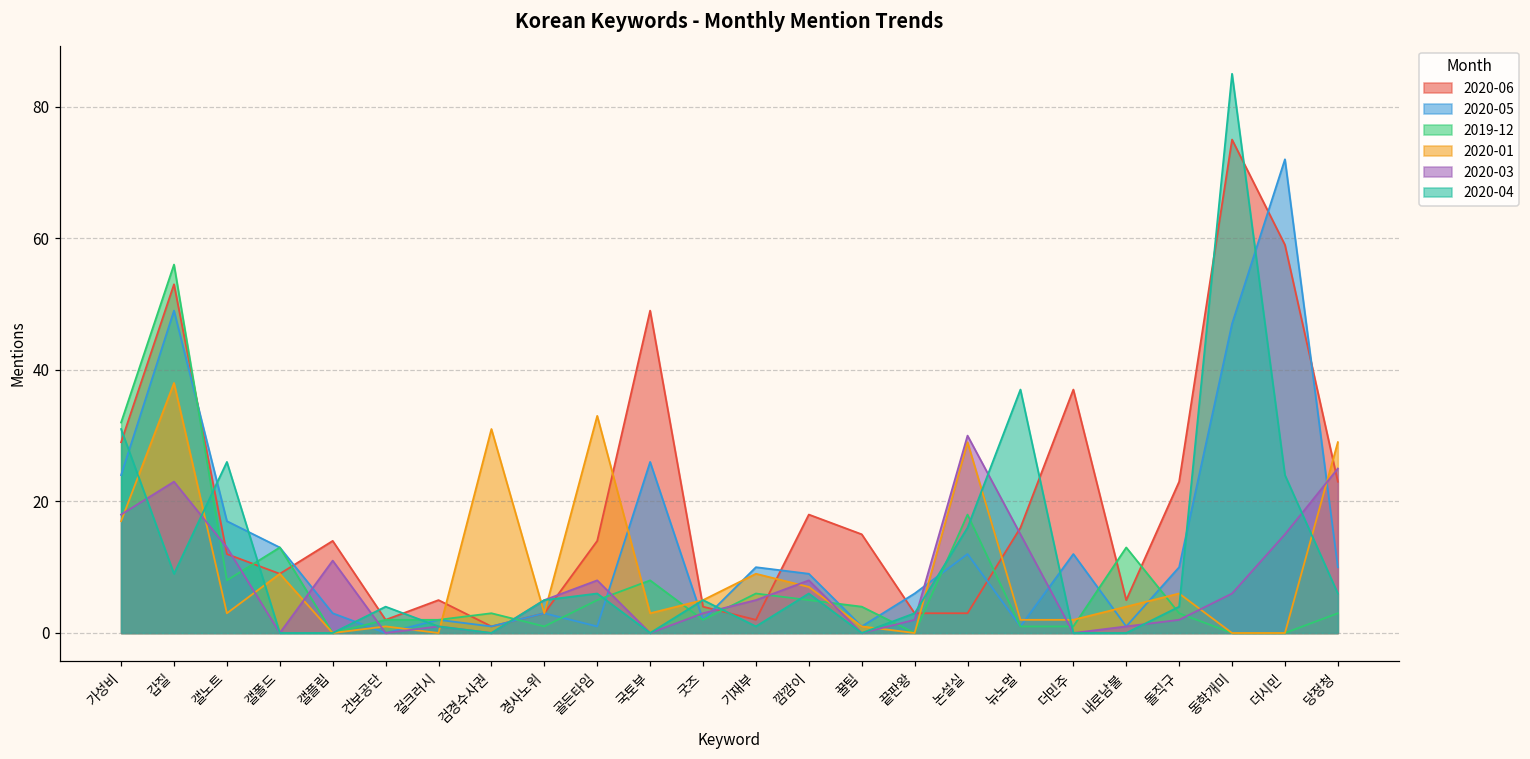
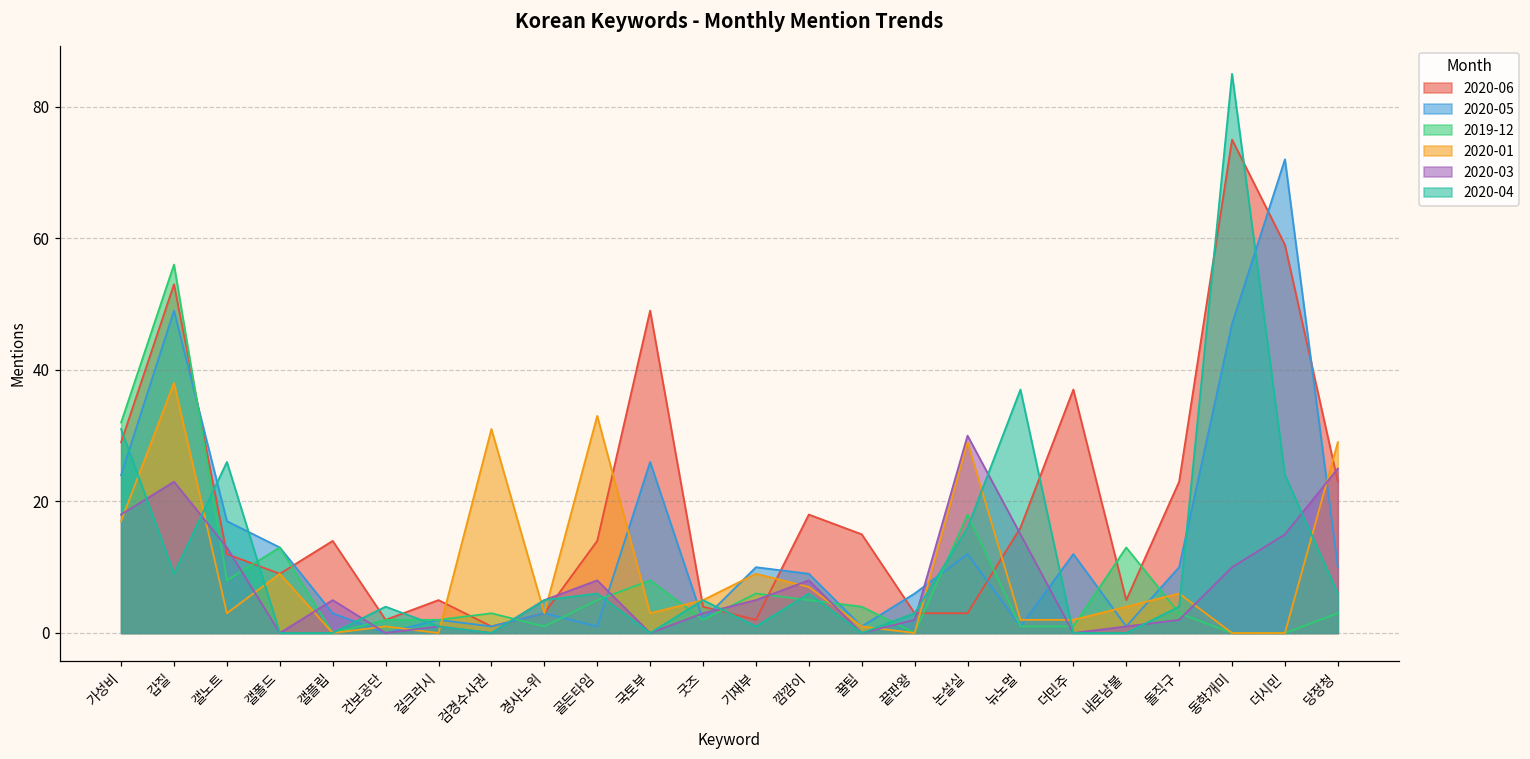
  {
    "2020-06": {
      "가성비": 29,
      "갑질": 53,
      "갤노트": 12,
      "갤플립": 14,
      "걸크러시": 5,
      "골든타임": 14,
      "국토부": 49,
      "굿즈": 4,
      "기재부": 2,
      "깜깜이": 18,
      "꿀팁": 15,
      "논설실": 3,
      "뉴노멀": 16,
      "더민주": 37,
      "내로남불": 5,
      "돌직구": 23,
      "동학개미": 75,
      "더시민": 59,
      "당정청": 23
    },
    "2020-05": {
      "가성비": 24,
      "갑질": 49,
      "갤노트": 17,
      "갤플립": 3,
      "골든타임": 1,
      "국토부": 26,
      "기재부": 10,
      "깜깜이": 9,
      "끝판왕": 6,
      "논설실": 12,
      "더민주": 12,
      "돌직구": 10,
      "동학개미": 47,
      "더시민": 72,
      "당정청": 10
    },
    "2020-01": {
      "가성비": 17,
      "갑질": 38,
      "갤노트": 3,
      "건보공단": 1,
      "걸크러시": 0,
      "검경수사권": 31,
      "골든타임": 33,
      "국토부": 3,
      "기재부": 9,
      "깜깜이": 7,
      "논설실": 29,
      "뉴노멀": 2,
      "더민주": 2,
      "내로남불": 4,
      "돌직구": 6,
      "당정청": 29
    },
    "2020-03": {
      "가성비": 18,
      "갑질": 23,
      "갤노트": 13,
-     "갤플립": 11,
+     "갤플립": 5,
      "골든타임": 8,
      "굿즈": 3,
      "기재부": 5,
      "깜깜이": 8,
      "끝판왕": 2,
      "논설실": 30,
      "뉴노멀": 15,
      "돌직구": 2,
-     "동학개미": 6,
+     "동학개미": 10,
      "더시민": 15,
      "당정청": 25
    }
  }
